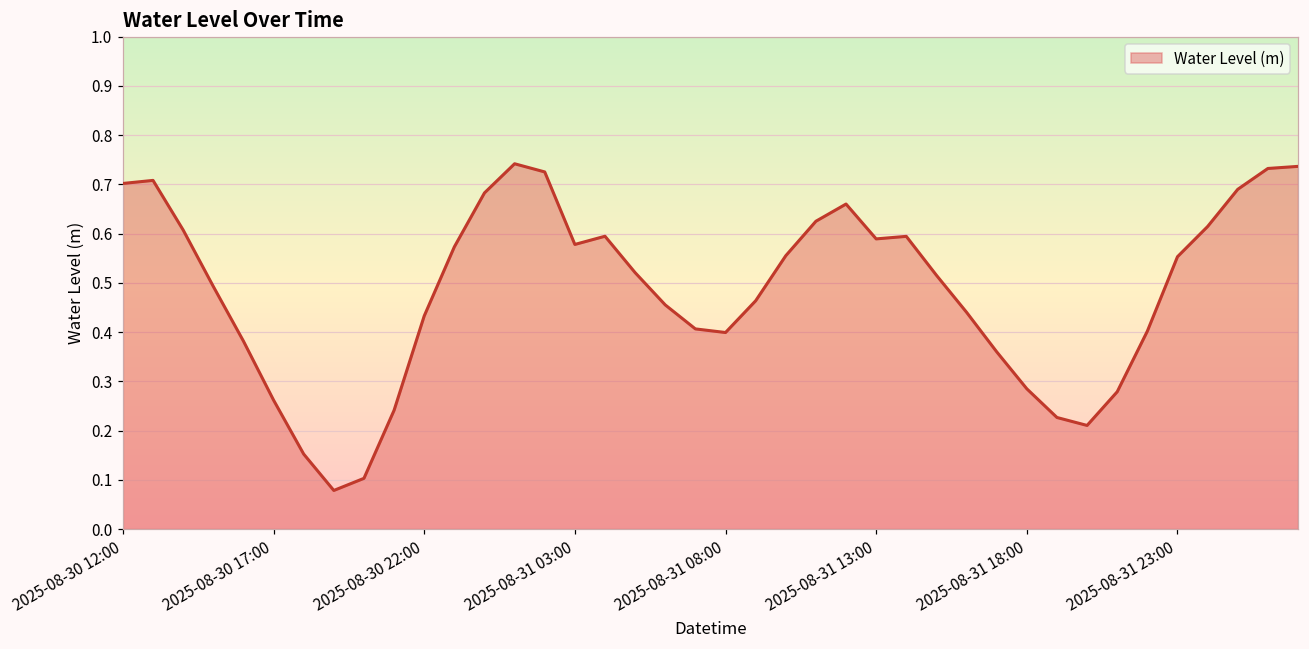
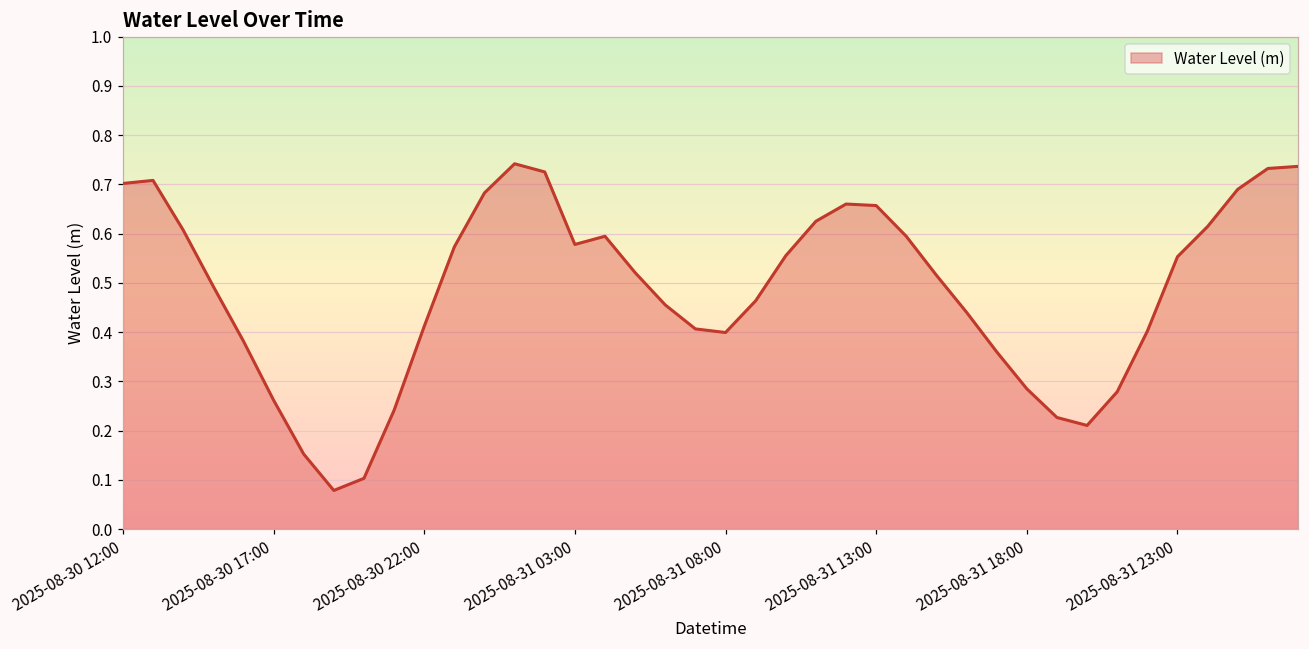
  {
    "2025-08-30 12:00": 0.70,
    "2025-08-30 17:00": 0.26,
-   "2025-08-30 22:00": 0.43,
+   "2025-08-30 22:00": 0.41,
    "2025-08-31 03:00": 0.58,
    "2025-08-31 08:00": 0.40,
-   "2025-08-31 13:00": 0.59,
+   "2025-08-31 13:00": 0.66,
    "2025-08-31 18:00": 0.28,
    "2025-08-31 23:00": 0.55
  }
